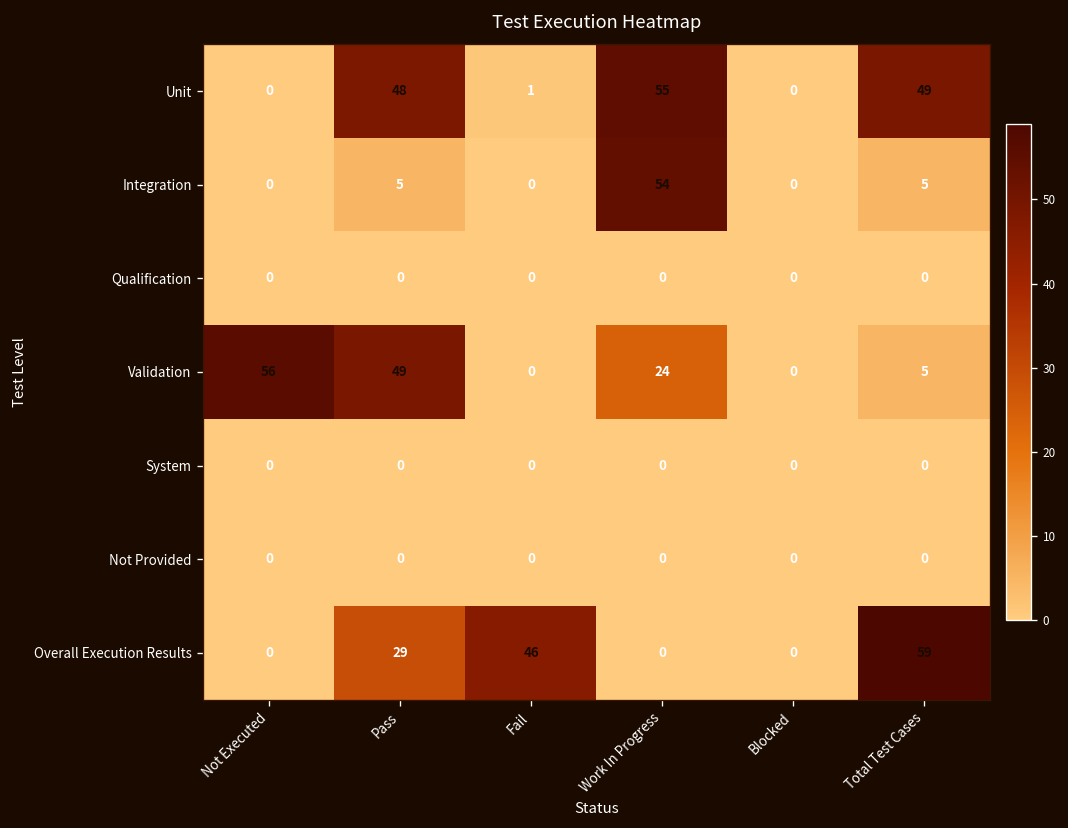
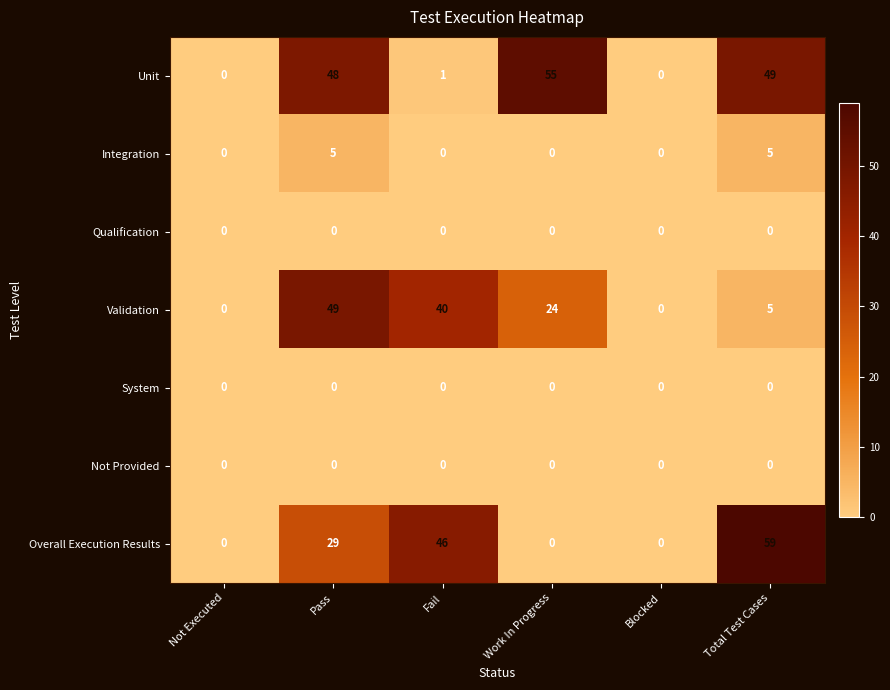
  {
    "Unit": {
      "Not Executed": 0,
      "Pass": 48,
      "Fail": 1,
      "Work In Progress": 55,
      "Blocked": 0,
      "Total Test Cases": 49
    },
    "Integration": {
      "Not Executed": 0,
      "Pass": 5,
      "Fail": 0,
-     "Work In Progress": 54,
+     "Work In Progress": 0,
      "Blocked": 0,
      "Total Test Cases": 5
    },
    "Qualification": {
      "Not Executed": 0,
      "Pass": 0,
      "Fail": 0,
      "Work In Progress": 0,
      "Blocked": 0,
      "Total Test Cases": 0
    },
    "Validation": {
-     "Not Executed": 56,
+     "Not Executed": 0,
      "Pass": 49,
-     "Fail": 0,
+     "Fail": 40,
      "Work In Progress": 24,
      "Blocked": 0,
      "Total Test Cases": 5
    },
    "System": {
      "Not Executed": 0,
      "Pass": 0,
      "Fail": 0,
      "Work In Progress": 0,
      "Blocked": 0,
      "Total Test Cases": 0
    },
    "Not Provided": {
      "Not Executed": 0,
      "Pass": 0,
      "Fail": 0,
      "Work In Progress": 0,
      "Blocked": 0,
      "Total Test Cases": 0
    },
    "Overall Execution Results": {
      "Not Executed": 0,
      "Pass": 29,
      "Fail": 46,
      "Work In Progress": 0,
      "Blocked": 0,
      "Total Test Cases": 59
    }
  }
